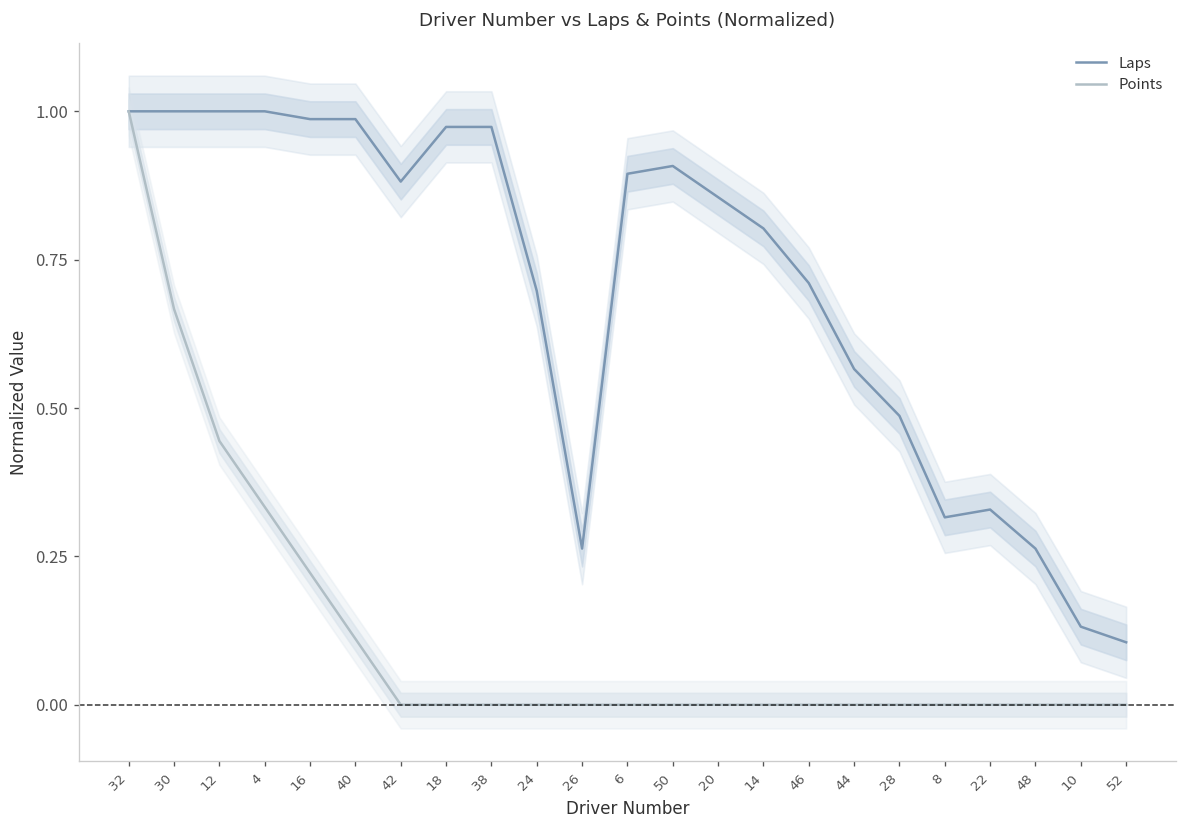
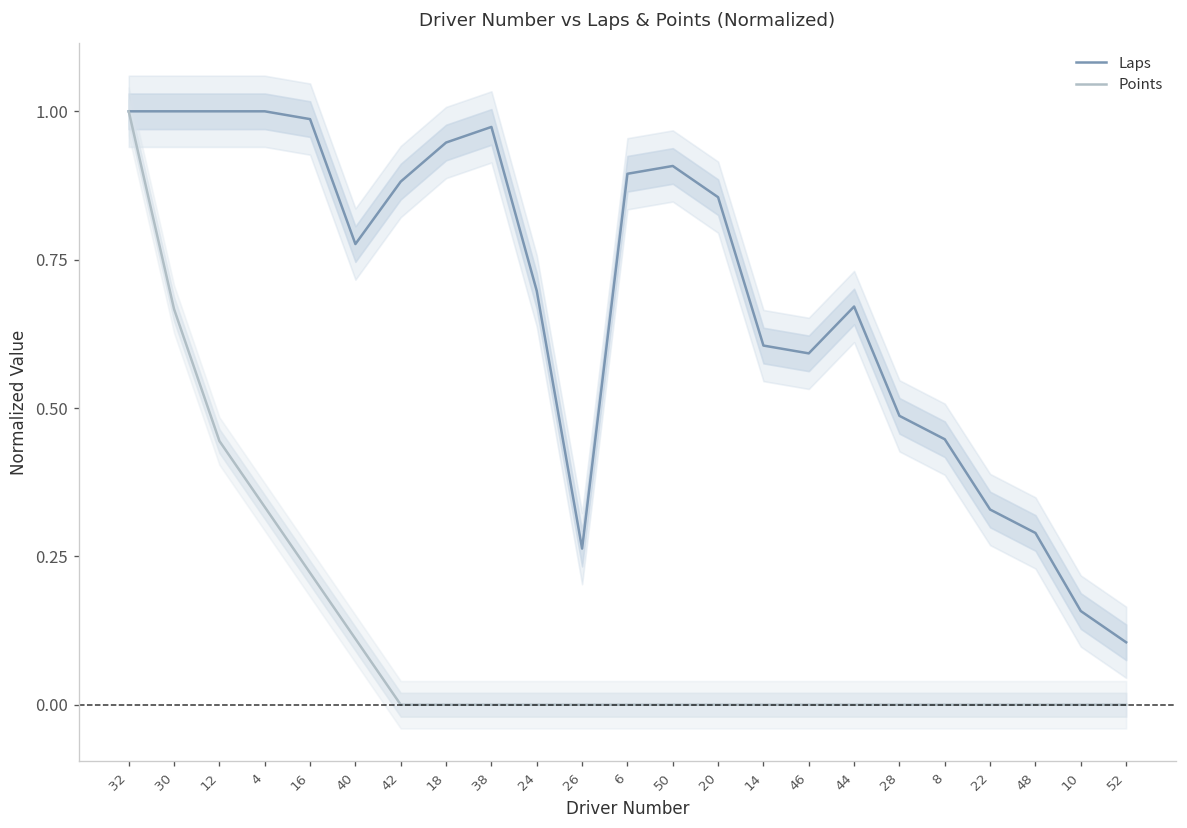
  {
    "Laps": {
      "30": 1.00,
      "12": 1.00,
      "4": 1.00,
      "16": 0.99,
-     "40": 0.99,
+     "40": 0.78,
      "42": 0.88,
-     "18": 0.97,
+     "18": 0.95,
      "38": 0.97,
      "24": 0.70,
      "26": 0.26,
      "6": 0.89,
      "50": 0.91,
      "20": 0.86,
-     "14": 0.80,
-     "46": 0.71,
-     "44": 0.57,
+     "14": 0.61,
+     "46": 0.59,
+     "44": 0.67,
      "28": 0.49,
-     "8": 0.32,
+     "8": 0.45,
      "22": 0.33,
-     "48": 0.26,
-     "10": 0.13,
+     "48": 0.29,
+     "10": 0.16,
      "52": 0.11
    }
  }
